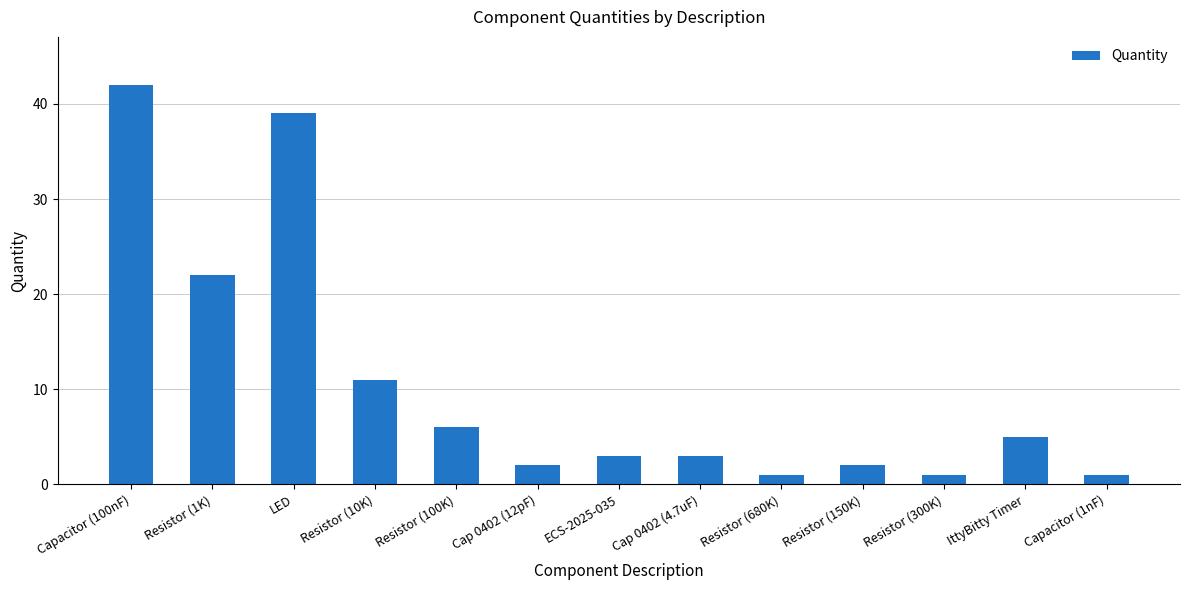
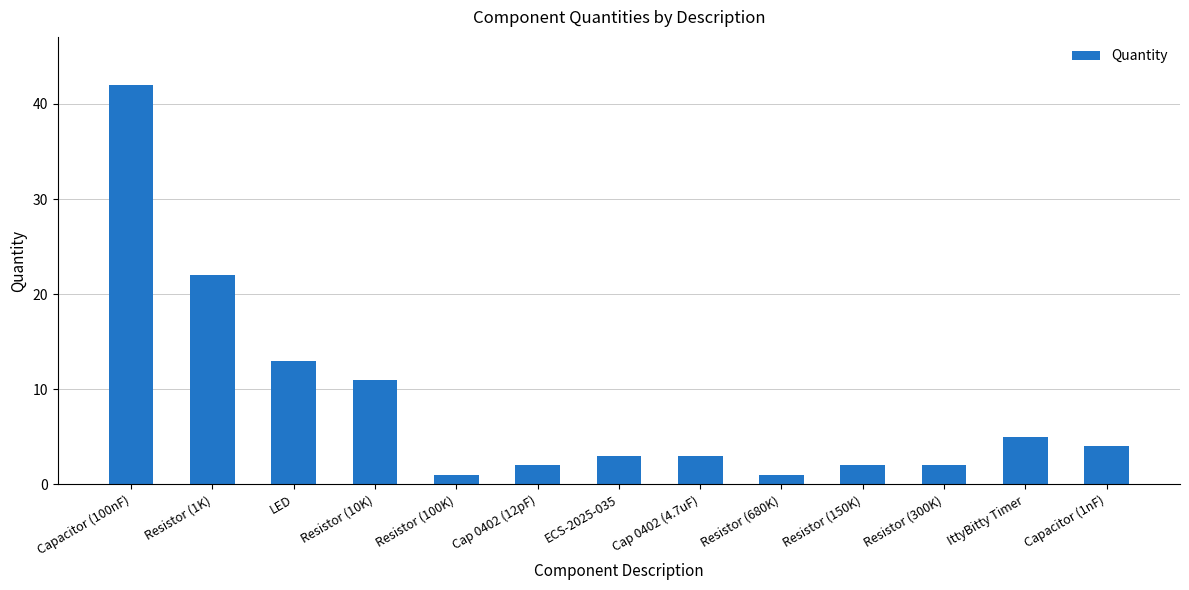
  {
    "Capacitor (100nF)": 42,
    "Resistor (1K)": 22,
-   "LED": 39,
+   "LED": 13,
    "Resistor (10K)": 11,
-   "Resistor (100K)": 6,
+   "Resistor (100K)": 1,
    "Cap 0402 (12pF)": 2,
    "ECS-2025-035": 3,
    "Cap 0402 (4.7uF)": 3,
    "Resistor (680K)": 1,
    "Resistor (150K)": 2,
-   "Resistor (300K)": 1,
+   "Resistor (300K)": 2,
    "IttyBitty Timer": 5,
-   "Capacitor (1nF)": 1
+   "Capacitor (1nF)": 4
  }
